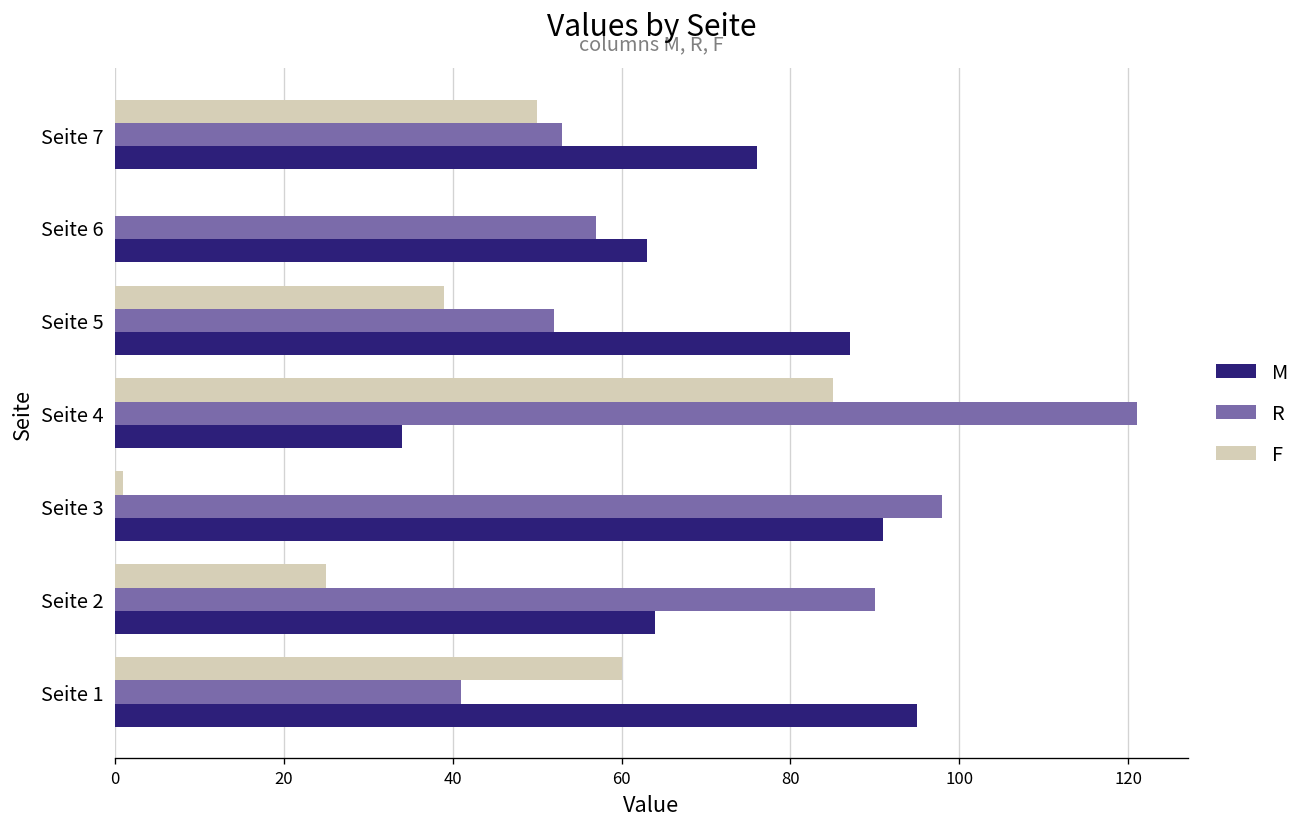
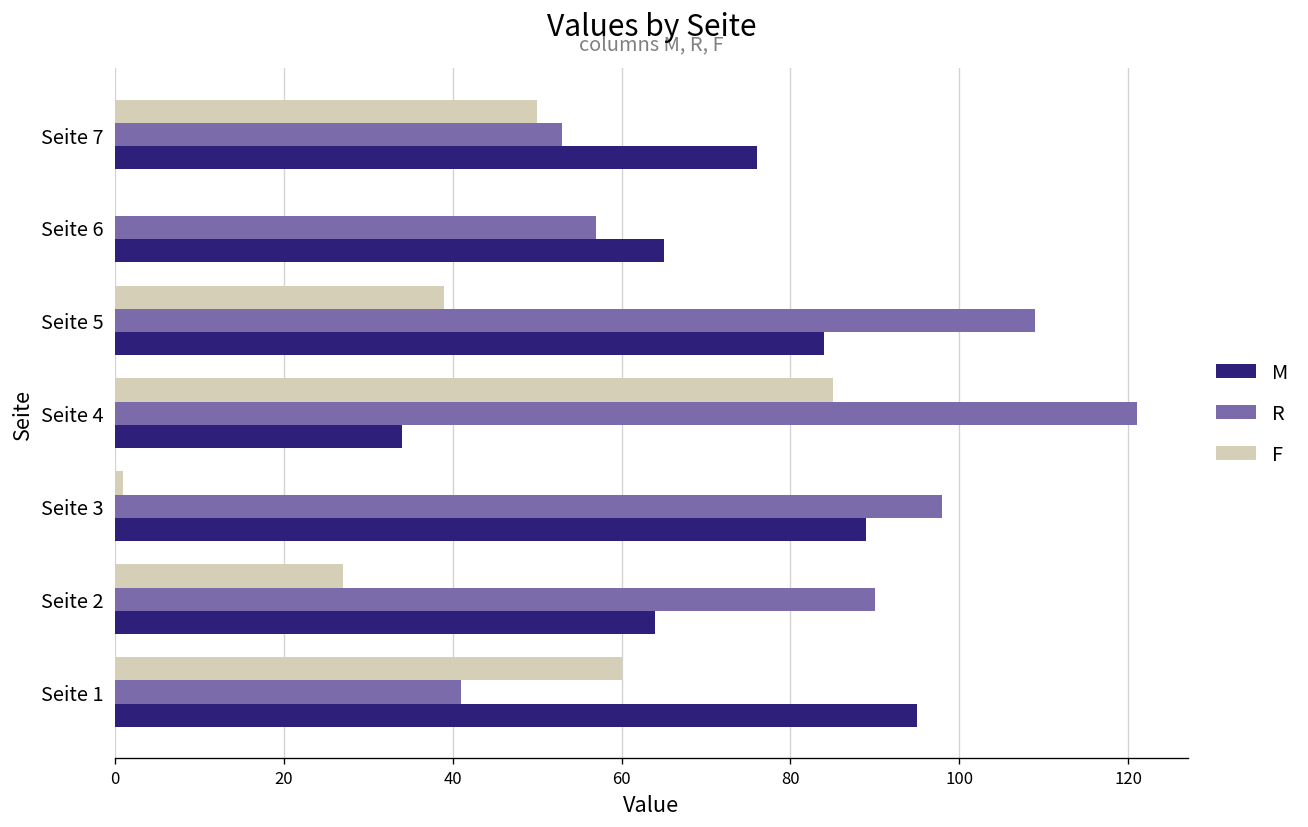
  {
    "M": {
      "Seite 7": 76,
-     "Seite 6": 63,
-     "Seite 5": 87,
+     "Seite 6": 65,
+     "Seite 5": 84,
      "Seite 4": 34,
-     "Seite 3": 91,
+     "Seite 3": 89,
      "Seite 2": 64,
      "Seite 1": 95
    },
    "R": {
      "Seite 7": 53,
      "Seite 6": 57,
-     "Seite 5": 52,
+     "Seite 5": 109,
      "Seite 4": 121,
      "Seite 3": 98,
      "Seite 2": 90,
      "Seite 1": 41
    },
    "F": {
      "Seite 7": 50,
      "Seite 6": 0,
      "Seite 5": 39,
      "Seite 4": 85,
      "Seite 3": 1,
-     "Seite 2": 25,
+     "Seite 2": 27,
      "Seite 1": 60
    }
  }
